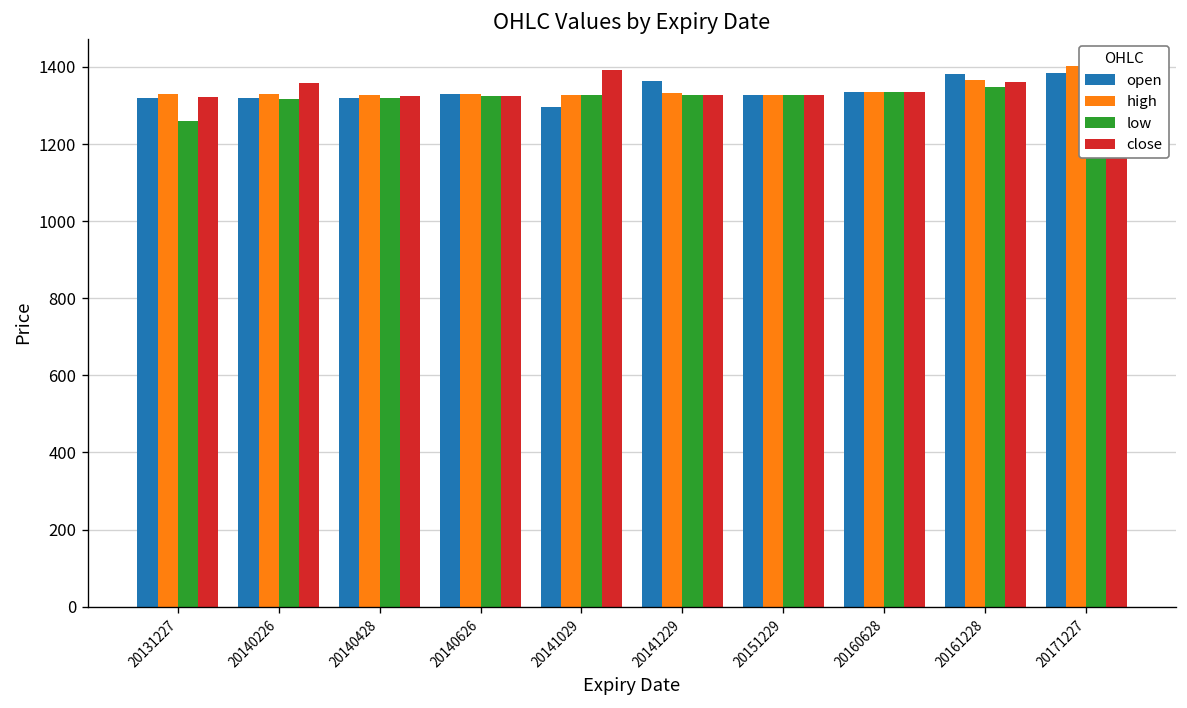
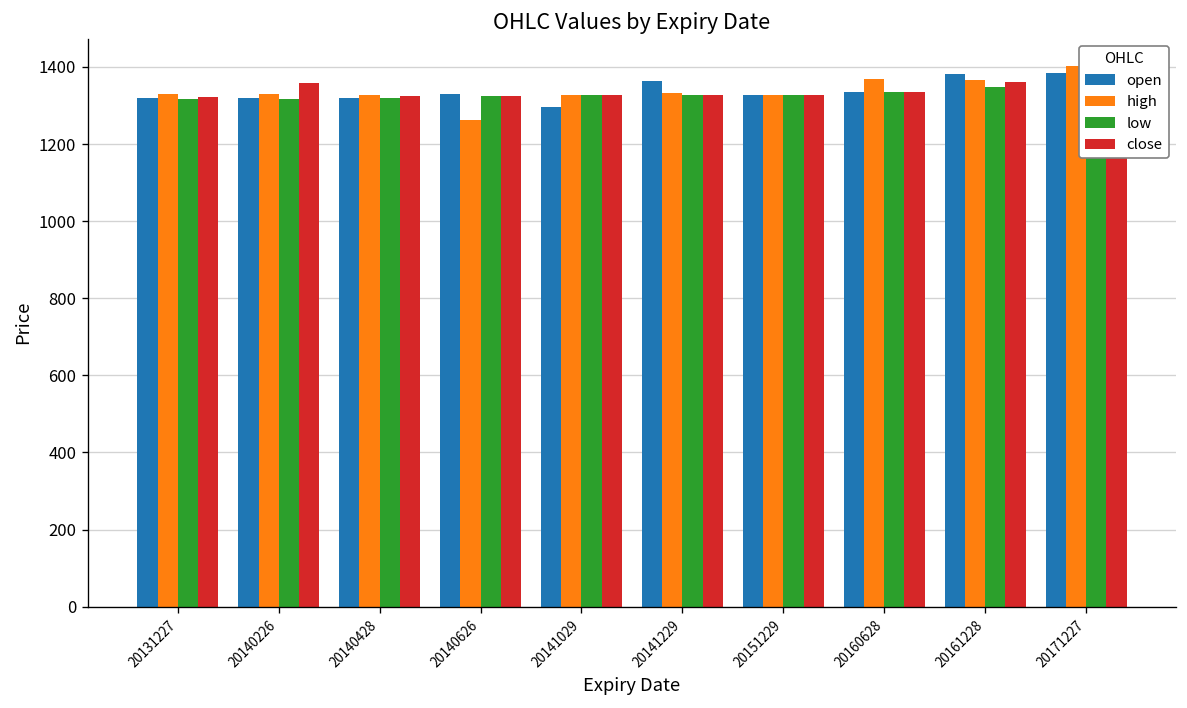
  {
    "open": {
      "20131227": 1320,
      "20140226": 1320,
      "20140428": 1320,
      "20140626": 1330,
      "20141029": 1290,
      "20141229": 1360,
      "20151229": 1330,
      "20160628": 1340,
      "20161228": 1380,
      "20171227": 1380
    },
    "high": {
      "20131227": 1330,
      "20140226": 1330,
      "20140428": 1330,
-     "20140626": 1330,
+     "20140626": 1260,
      "20141029": 1330,
      "20141229": 1330,
      "20151229": 1330,
-     "20160628": 1340,
+     "20160628": 1370,
      "20161228": 1370,
      "20171227": 1400
    },
    "low": {
-     "20131227": 1260,
+     "20131227": 1320,
      "20140226": 1320,
      "20140428": 1320,
      "20140626": 1320,
      "20141029": 1330,
      "20141229": 1330,
      "20151229": 1330,
      "20160628": 1340,
      "20161228": 1350
    },
    "close": {
      "20131227": 1320,
      "20140226": 1360,
      "20140428": 1320,
      "20140626": 1330,
-     "20141029": 1390,
+     "20141029": 1330,
      "20141229": 1330,
      "20151229": 1330,
      "20160628": 1340,
      "20161228": 1360
    }
  }
